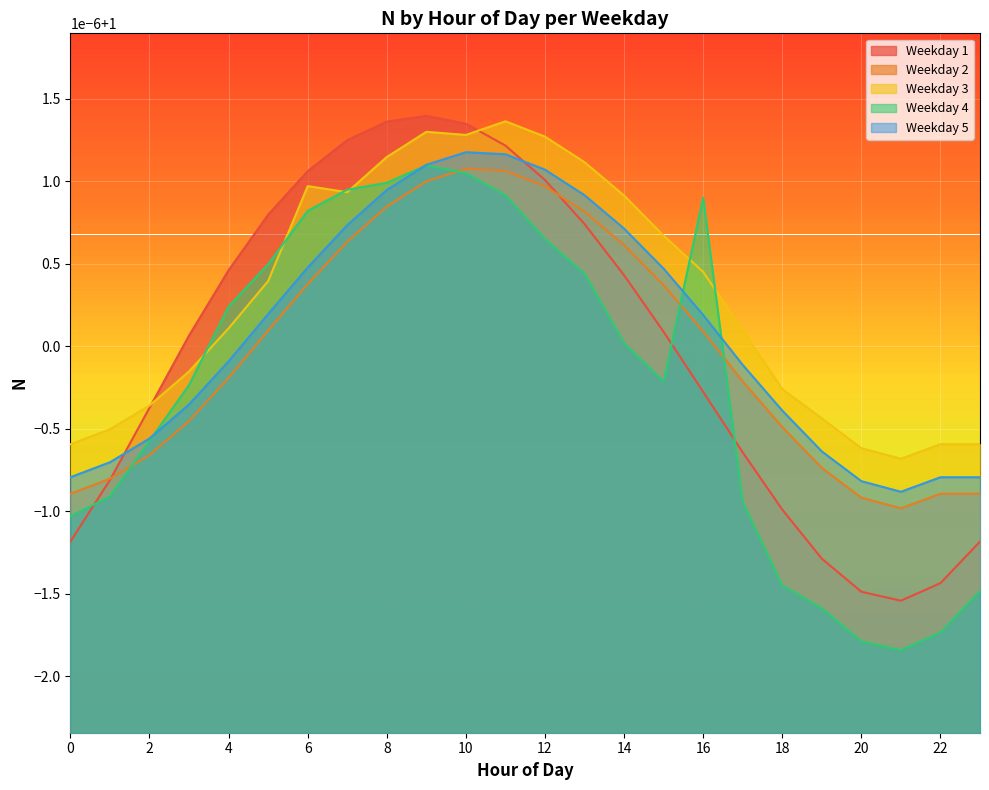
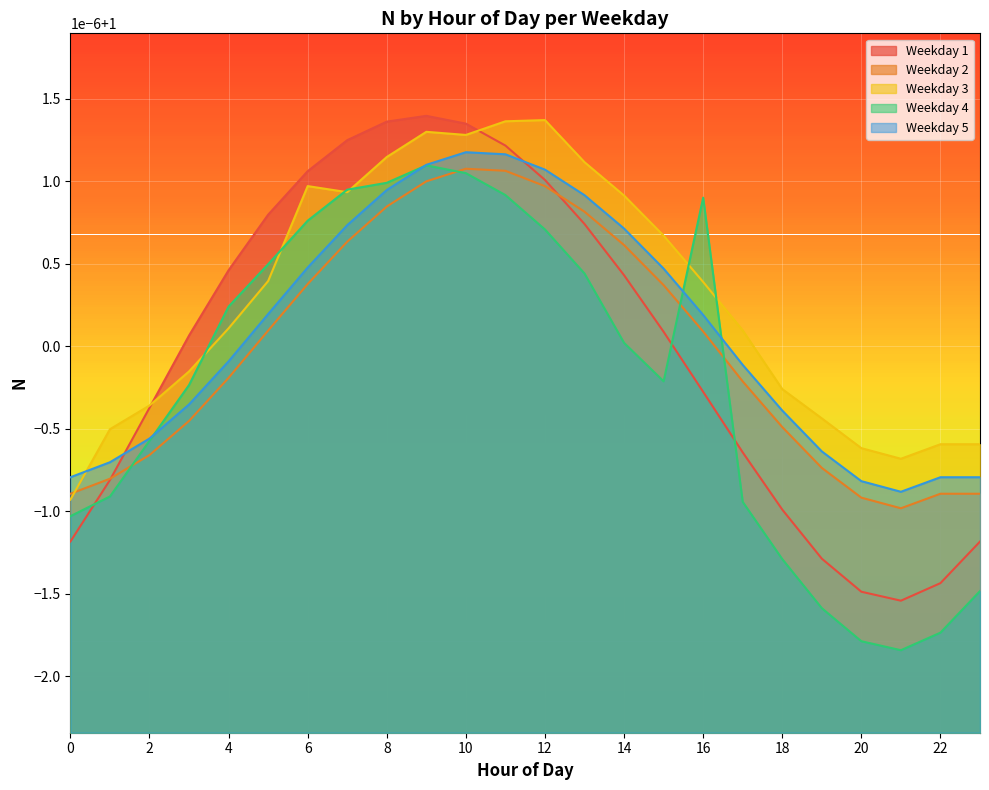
  {
    "Weekday 3": {
-     "0": 0.99999941,
+     "0": 0.99999907,
      "4": 1.00000011,
      "6": 1.00000097,
      "8": 1.00000115,
      "10": 1.00000128,
-     "12": 1.00000127,
+     "12": 1.00000137,
      "14": 1.00000091,
-     "16": 1.00000045,
+     "16": 1.00000039,
      "18": 0.99999974,
      "20": 0.99999938,
      "22": 0.99999941
    },
    "Weekday 4": {
      "0": 0.99999897,
      "4": 1.00000024,
-     "6": 1.00000082,
+     "6": 1.00000076,
      "8": 1.00000099,
      "10": 1.00000105,
-     "12": 1.00000065,
+     "12": 1.00000071,
      "14": 1.00000002,
      "16": 1.00000090,
-     "18": 0.99999855,
+     "18": 0.99999871,
      "20": 0.99999821,
      "22": 0.99999826
    },
    "Weekday 5": {
      "0": 0.99999921,
      "4": 0.99999991,
      "6": 1.00000048,
      "8": 1.00000095,
      "10": 1.00000118,
      "12": 1.00000107,
      "14": 1.00000071,
      "16": 1.00000019,
      "18": 0.99999961,
      "20": 0.99999918,
      "22": 0.99999921
    }
  }
